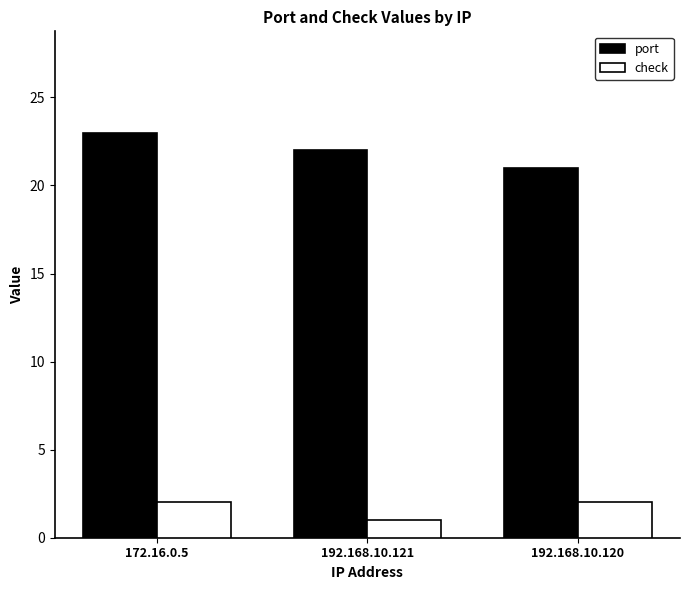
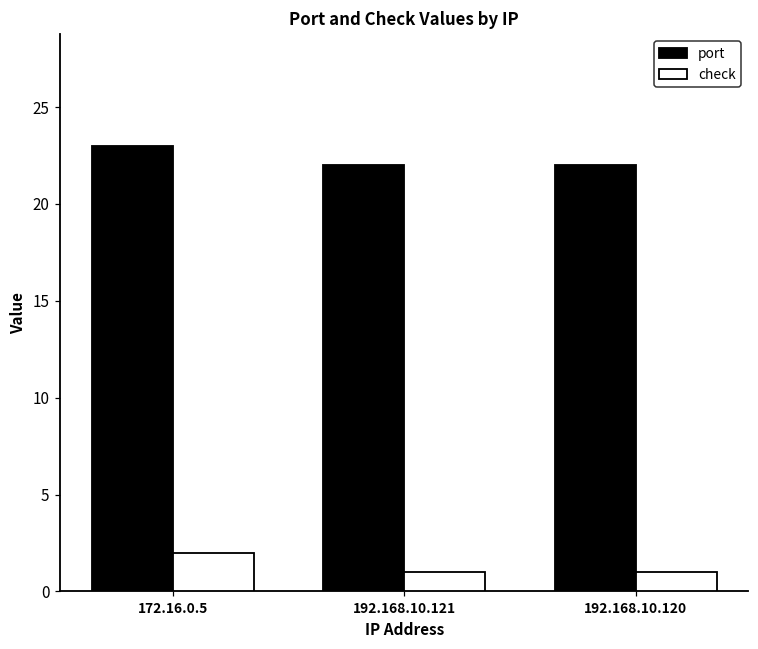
  {
    "port": {
      "172.16.0.5": 23,
      "192.168.10.121": 22,
-     "192.168.10.120": 21
+     "192.168.10.120": 22
    },
    "check": {
      "172.16.0.5": 2,
      "192.168.10.121": 1,
-     "192.168.10.120": 2
+     "192.168.10.120": 1
    }
  }
